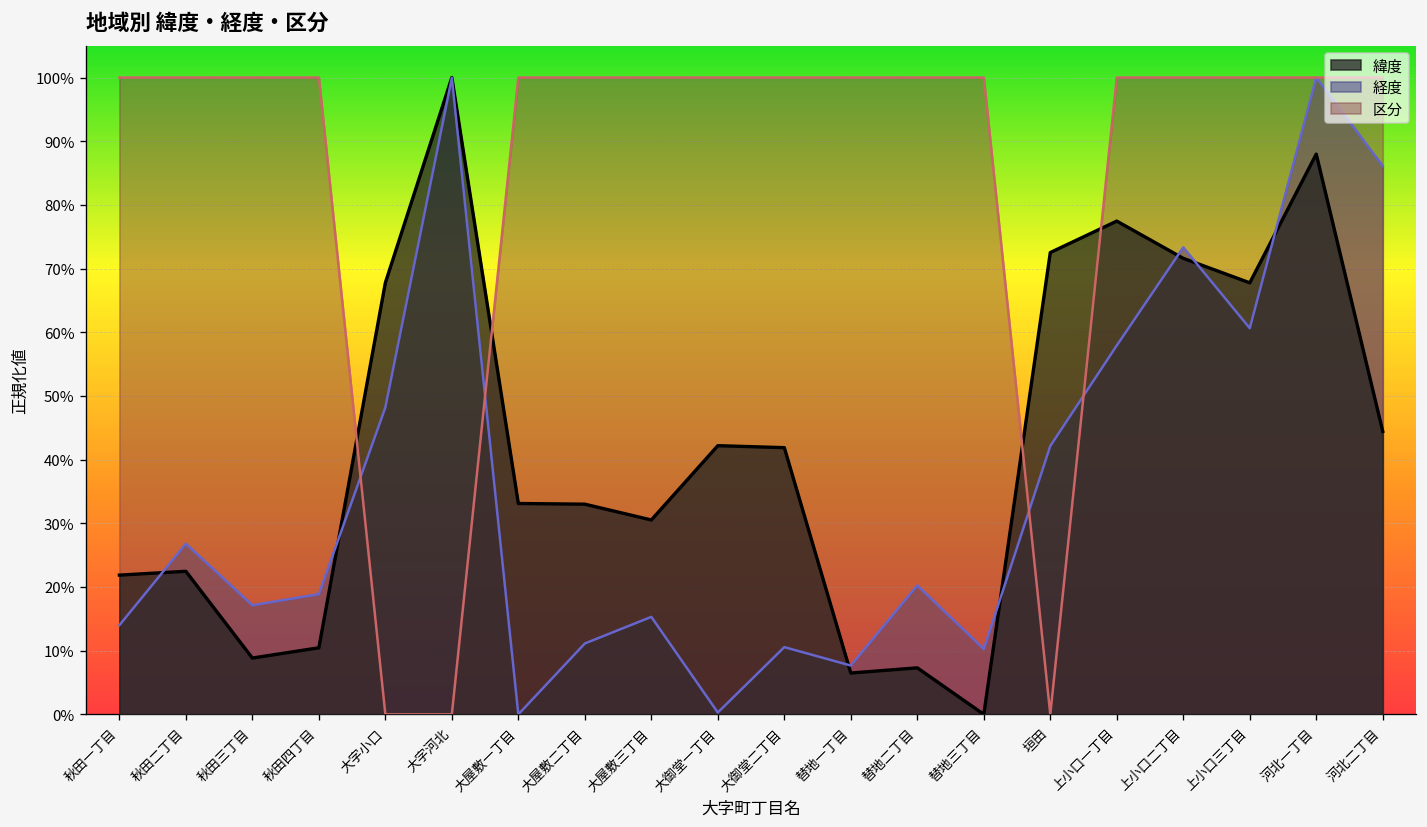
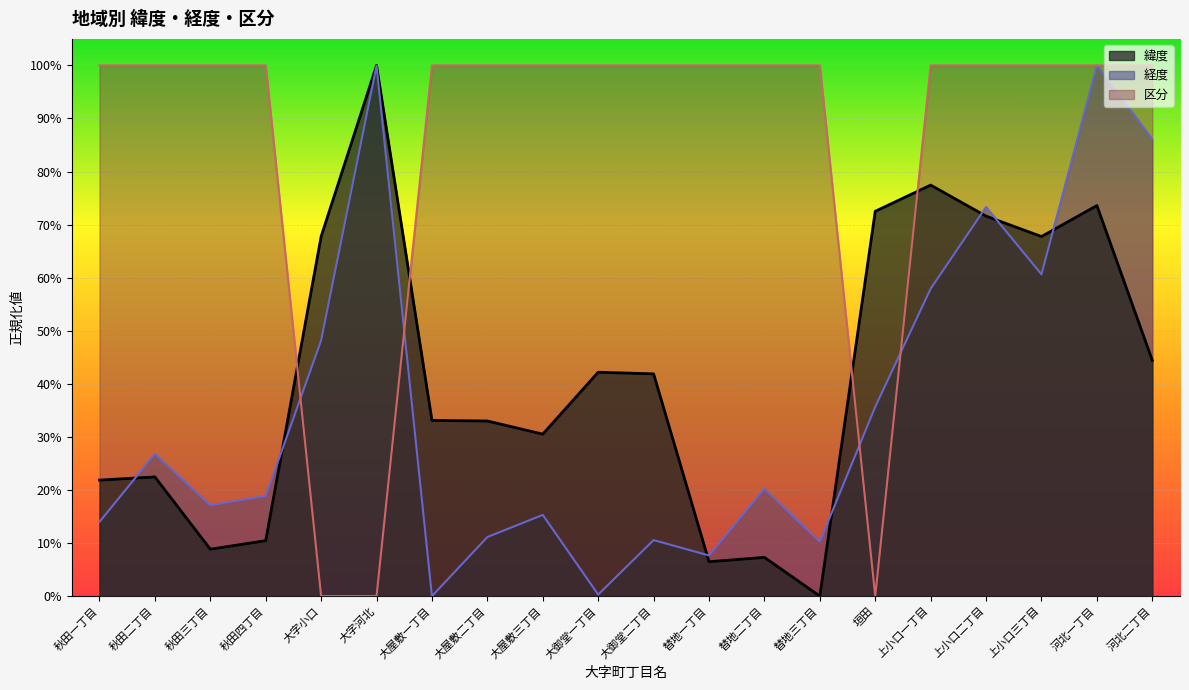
  {
    "緯度": {
      "秋田一丁目": "22%",
      "秋田二丁目": "22%",
      "秋田三丁目": "9%",
      "秋田四丁目": "10%",
      "大字小口": "68%",
      "大屋敷一丁目": "33%",
      "大屋敷二丁目": "33%",
      "大屋敷三丁目": "31%",
      "大御堂一丁目": "42%",
      "大御堂二丁目": "42%",
      "替地一丁目": "6%",
      "替地二丁目": "7%",
      "替地三丁目": "0%",
      "垣田": "73%",
      "上小口一丁目": "77%",
      "上小口二丁目": "72%",
      "上小口三丁目": "68%",
-     "河北一丁目": "88%",
+     "河北一丁目": "74%",
      "河北二丁目": "44%"
    },
    "経度": {
      "秋田一丁目": "14%",
      "秋田二丁目": "27%",
      "秋田三丁目": "17%",
      "秋田四丁目": "19%",
      "大字小口": "48%",
      "大屋敷一丁目": "0%",
      "大屋敷二丁目": "11%",
      "大屋敷三丁目": "15%",
      "大御堂一丁目": "0%",
      "大御堂二丁目": "11%",
      "替地一丁目": "8%",
      "替地二丁目": "20%",
      "替地三丁目": "10%",
-     "垣田": "42%",
+     "垣田": "36%",
      "上小口一丁目": "58%",
      "上小口二丁目": "73%",
      "上小口三丁目": "61%",
      "河北二丁目": "86%"
    },
    "区分": {
      "秋田一丁目": "100%",
      "秋田二丁目": "100%",
      "秋田三丁目": "100%",
      "秋田四丁目": "100%",
      "大字小口": "0%",
      "大字河北": "0%",
      "大屋敷一丁目": "100%",
      "大屋敷二丁目": "100%",
      "大屋敷三丁目": "100%",
      "大御堂一丁目": "100%",
      "大御堂二丁目": "100%",
      "替地一丁目": "100%",
      "替地二丁目": "100%",
      "替地三丁目": "100%",
      "垣田": "0%",
      "上小口一丁目": "100%",
      "上小口二丁目": "100%",
      "上小口三丁目": "100%"
    }
  }
